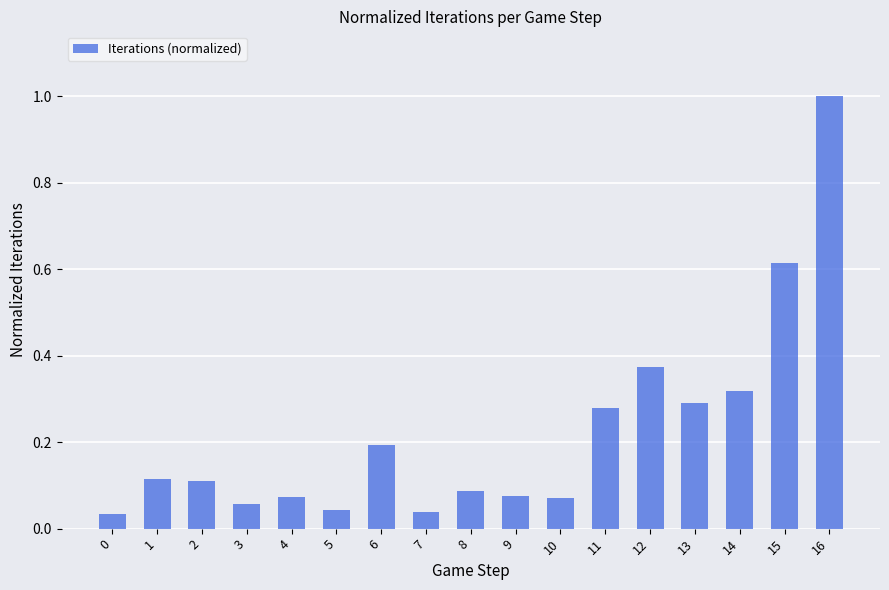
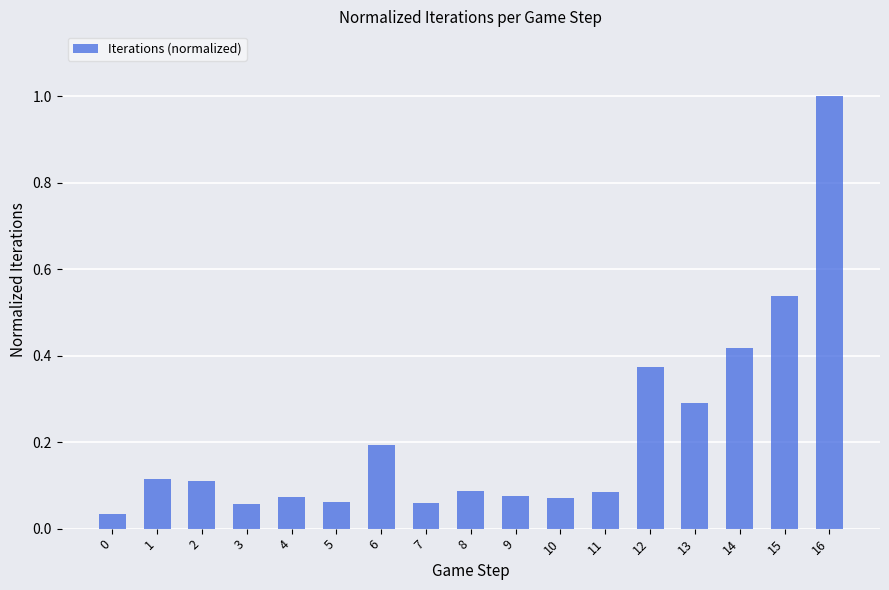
  {
    "0": 0.03,
    "1": 0.11,
    "2": 0.11,
    "3": 0.06,
    "4": 0.07,
-   "5": 0.04,
+   "5": 0.06,
    "6": 0.19,
-   "7": 0.04,
+   "7": 0.06,
    "8": 0.09,
    "9": 0.07,
    "10": 0.07,
-   "11": 0.28,
+   "11": 0.09,
    "12": 0.37,
    "13": 0.29,
-   "14": 0.32,
-   "15": 0.61,
+   "14": 0.42,
+   "15": 0.54,
    "16": 1.00
  }
